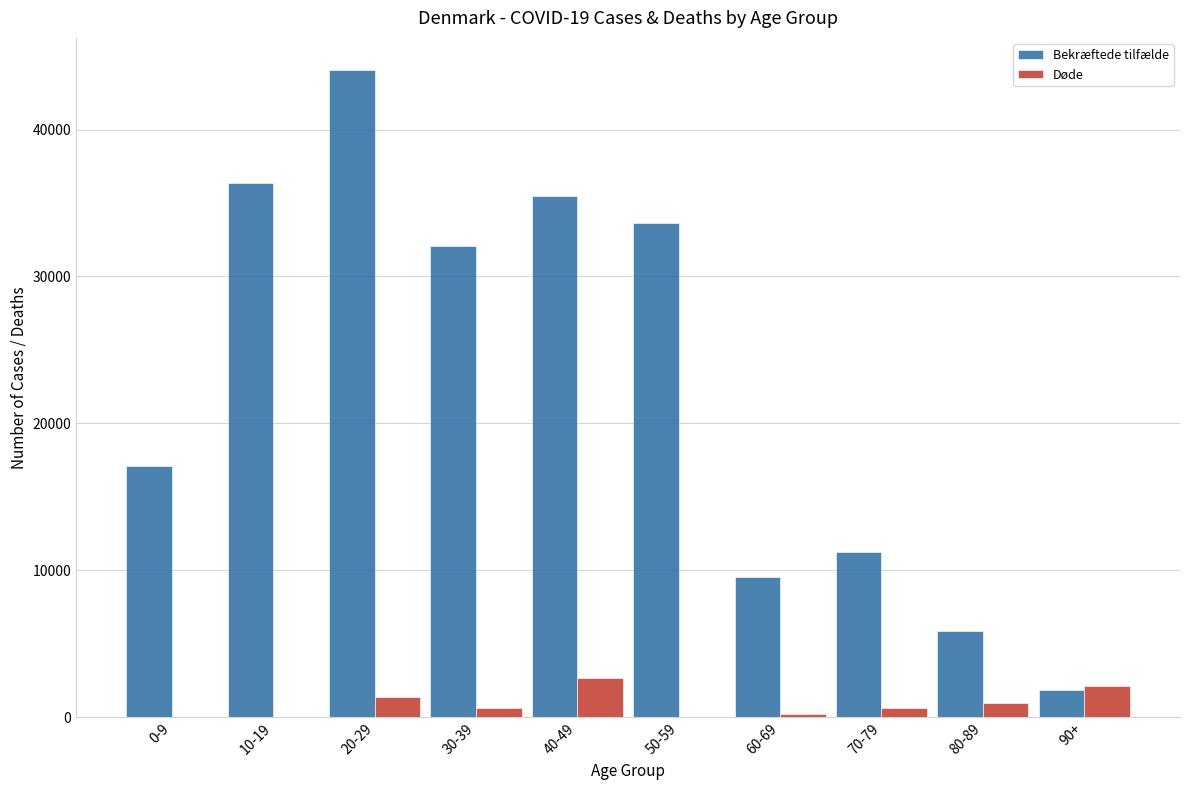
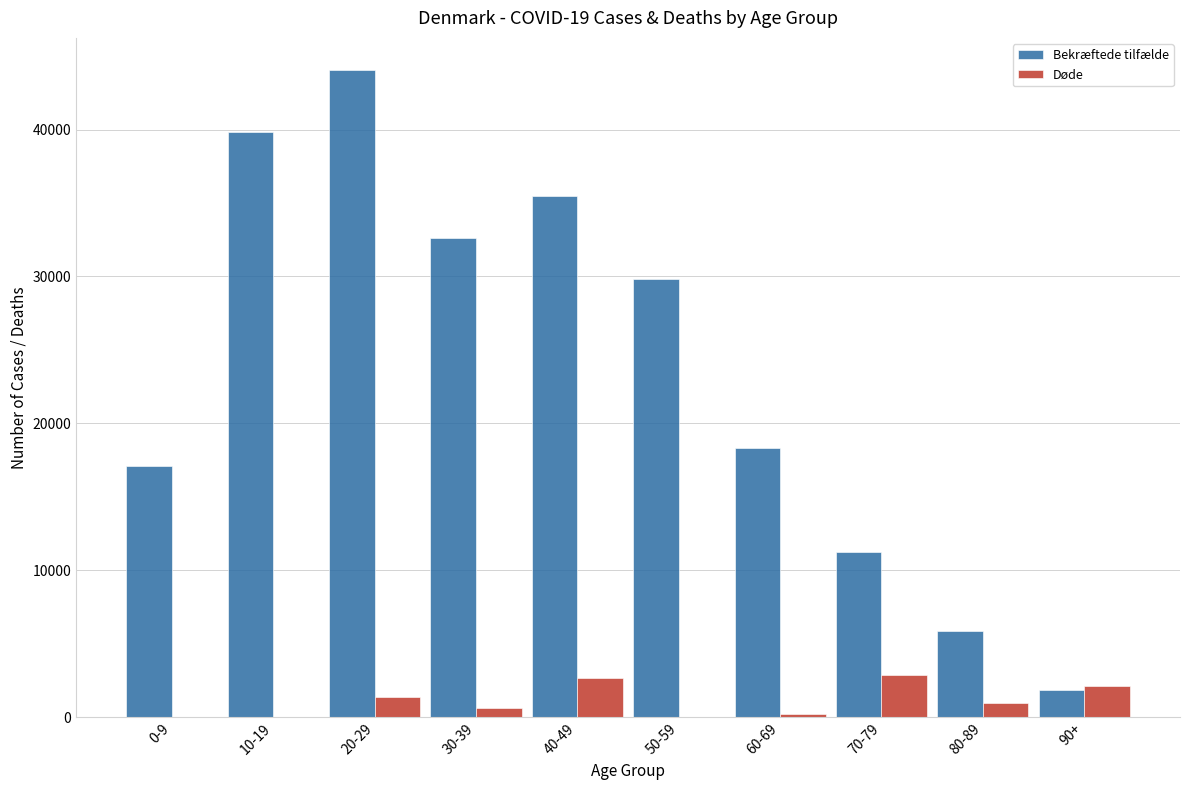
  {
    "Bekræftede tilfælde": {
      "0-9": 17100,
-     "10-19": 36300,
+     "10-19": 39800,
      "20-29": 44000,
-     "30-39": 32100,
+     "30-39": 32600,
      "40-49": 35500,
-     "50-59": 33700,
-     "60-69": 9500,
+     "50-59": 29800,
+     "60-69": 18300,
      "70-79": 11300,
      "80-89": 5900,
      "90+": 1800
    },
    "Døde": {
      "10-19": 0,
      "20-29": 1400,
      "30-39": 600,
      "40-49": 2700,
      "60-69": 200,
-     "70-79": 600,
+     "70-79": 2900,
      "80-89": 1000,
      "90+": 2100
    }
  }
